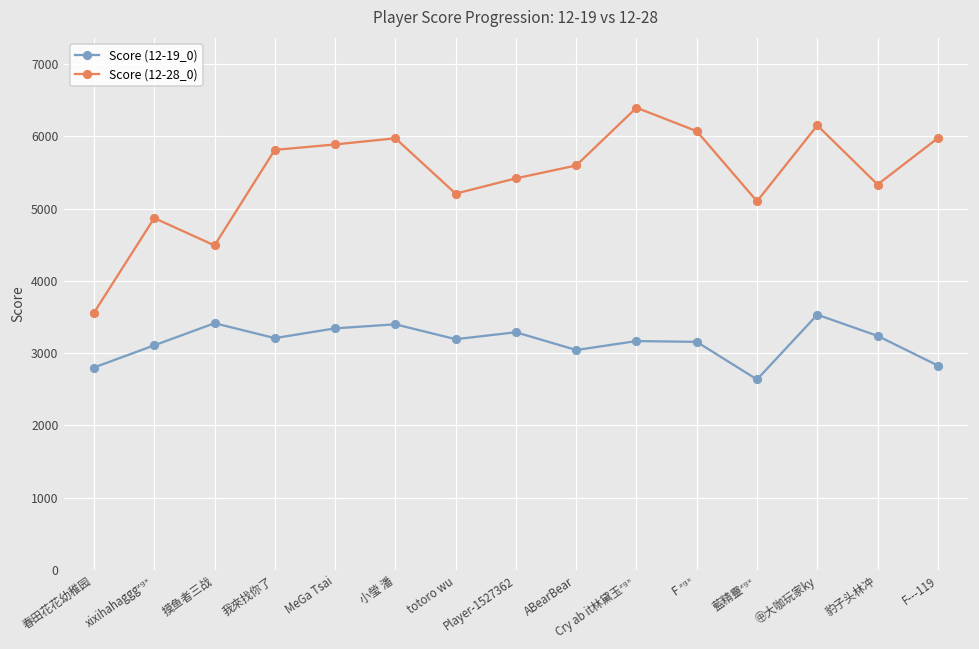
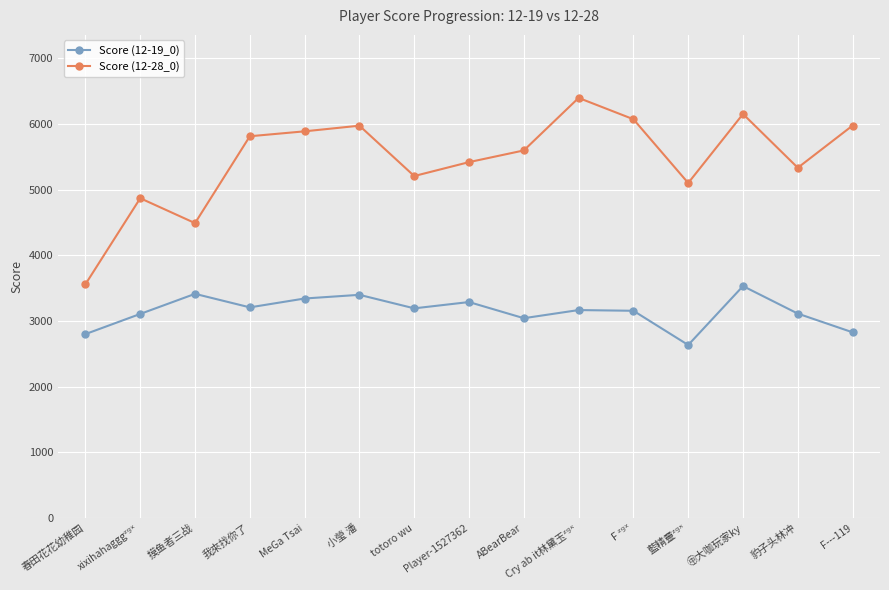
  {
    "Score (12-19_0)": {
      "春田花花幼稚园": 2800,
      "xixihahagggᶻᵍˣ": 3100,
      "摸鱼者三战": 3400,
      "我來找你了": 3200,
      "MeGa Tsai": 3300,
      "小瑩 潘": 3400,
      "totoro wu": 3200,
      "Player-1527362": 3300,
      "ABearBear": 3000,
      "Cry ab it林黛玉ᶻᵍˣ": 3200,
      "F ᶻᵍˣ": 3200,
      "藍精靈ᶻᵍˣ": 2600,
      "㊥大咖玩家ky": 3500,
-     "豹子头林冲": 3200,
+     "豹子头林冲": 3100,
      "F---119": 2800
    },
    "Score (12-28_0)": {
      "春田花花幼稚园": 3600,
      "xixihahagggᶻᵍˣ": 4900,
      "摸鱼者三战": 4500,
      "我來找你了": 5800,
      "MeGa Tsai": 5900,
      "小瑩 潘": 6000,
      "totoro wu": 5200,
      "Player-1527362": 5400,
      "ABearBear": 5600,
      "Cry ab it林黛玉ᶻᵍˣ": 6400,
      "F ᶻᵍˣ": 6100,
      "藍精靈ᶻᵍˣ": 5100,
      "㊥大咖玩家ky": 6200,
      "豹子头林冲": 5300,
      "F---119": 6000
    }
  }
